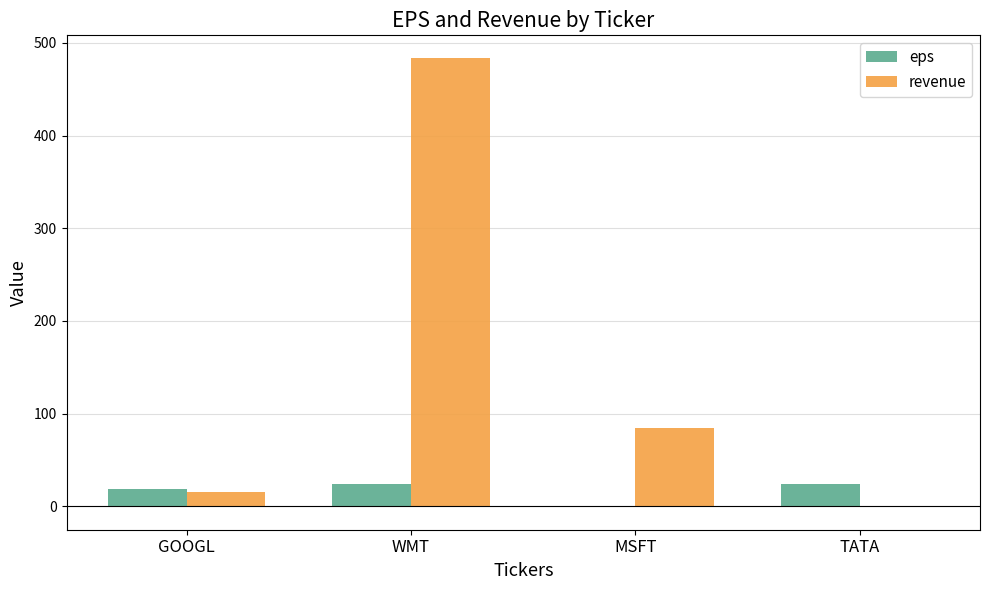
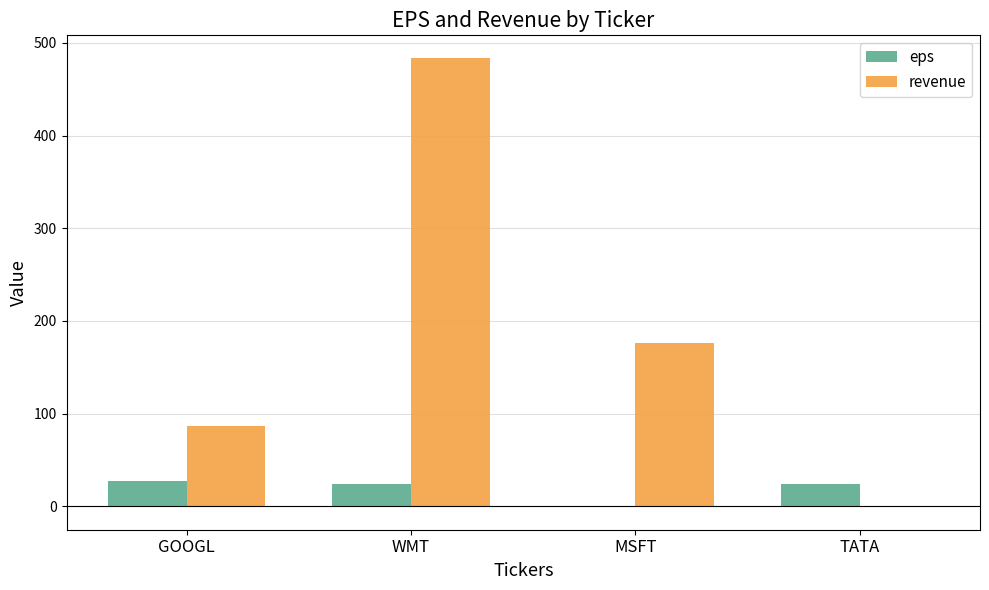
  {
    "eps": {
-     "GOOGL": 20,
+     "GOOGL": 30,
      "WMT": 20,
      "TATA": 20
    },
    "revenue": {
-     "GOOGL": 20,
+     "GOOGL": 90,
      "WMT": 480,
-     "MSFT": 90
+     "MSFT": 180
    }
  }
